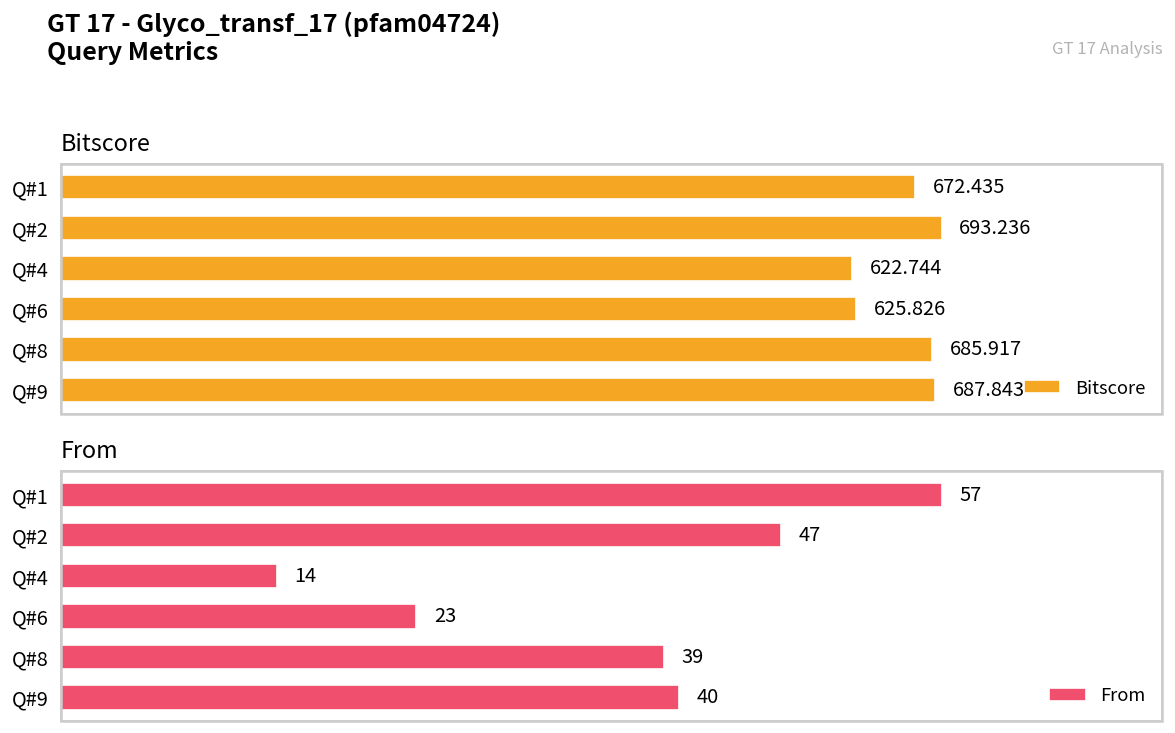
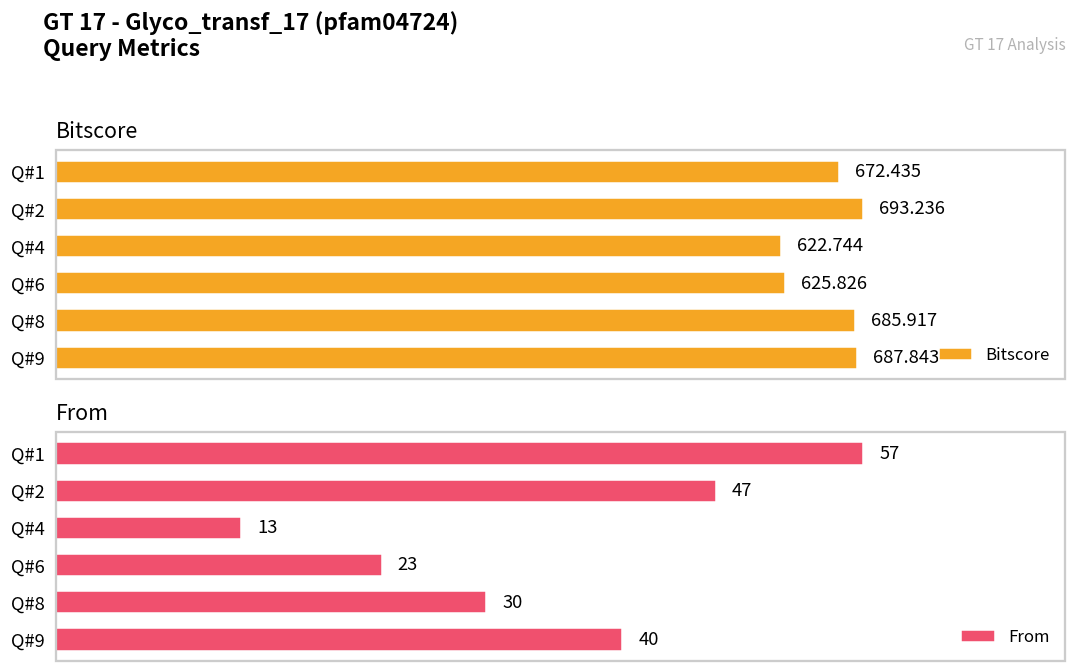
  {
    "Bitscore": {
      "Q#1": 672.435,
      "Q#2": 693.236,
      "Q#4": 622.744,
      "Q#6": 625.826,
      "Q#8": 685.917,
      "Q#9": 687.843
    },
    "From": {
      "Q#1": 57,
      "Q#2": 47,
-     "Q#4": 14,
+     "Q#4": 13,
      "Q#6": 23,
-     "Q#8": 39,
+     "Q#8": 30,
      "Q#9": 40
    }
  }
